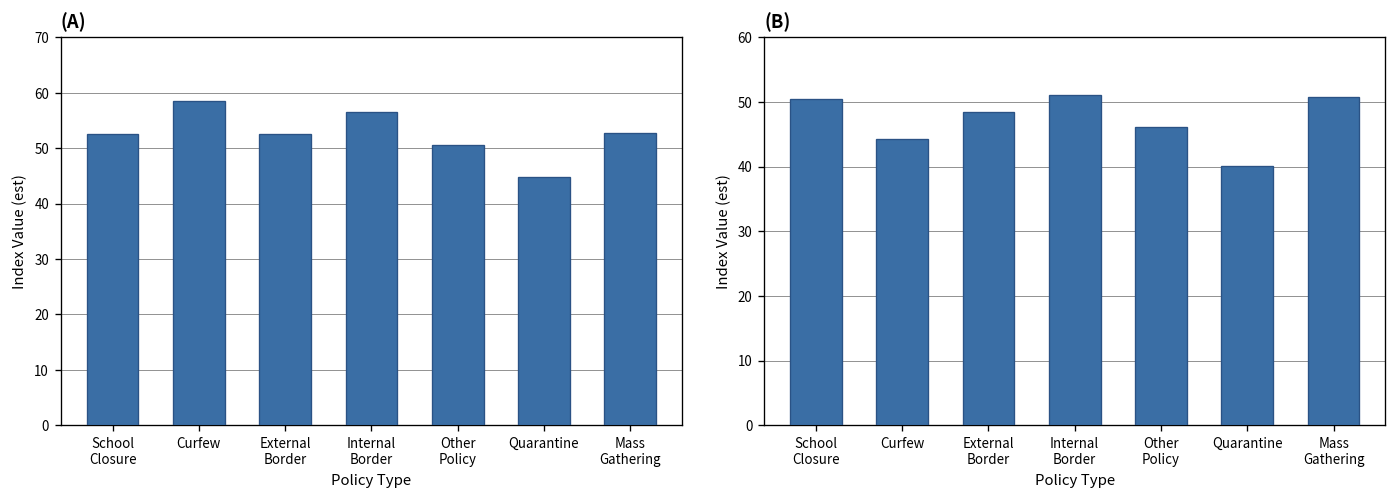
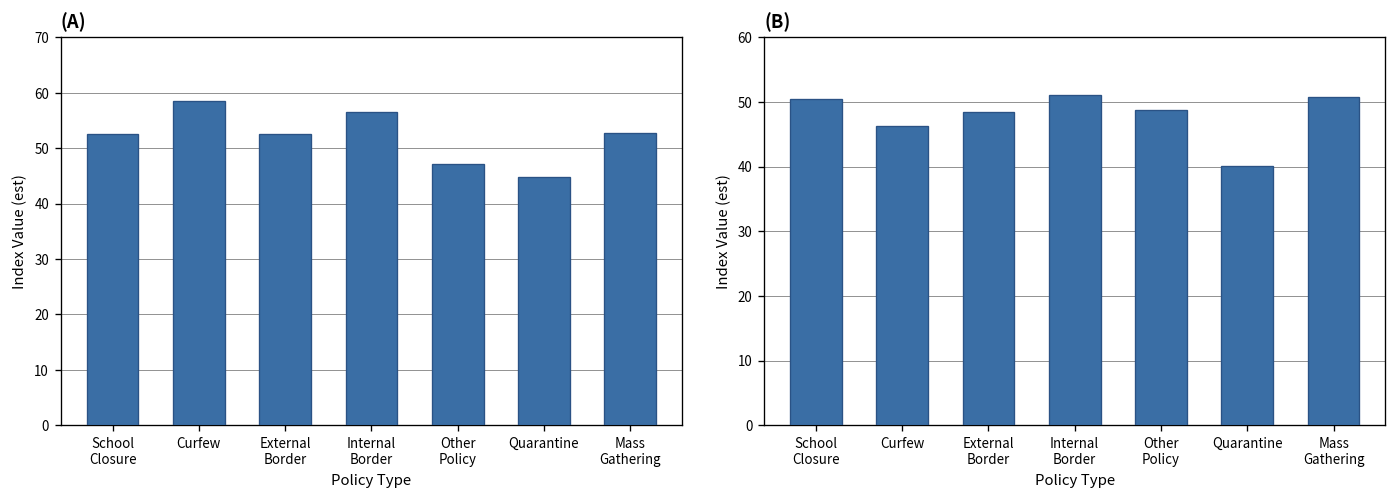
  {
    "(A)": {
      "School Closure": 53,
      "Curfew": 58,
      "External Border": 53,
      "Internal Border": 57,
-     "Other Policy": 51,
+     "Other Policy": 47,
      "Quarantine": 45,
      "Mass Gathering": 53
    },
    "(B)": {
      "School Closure": 50,
-     "Curfew": 44,
+     "Curfew": 46,
      "External Border": 48,
      "Internal Border": 51,
-     "Other Policy": 46,
+     "Other Policy": 49,
      "Quarantine": 40,
      "Mass Gathering": 51
    }
  }
